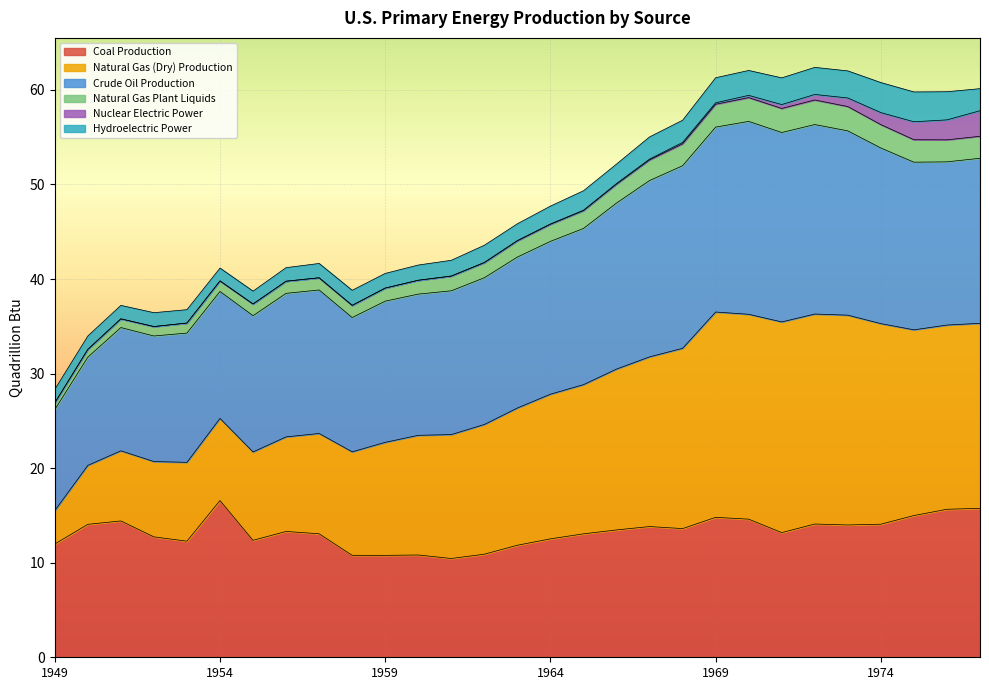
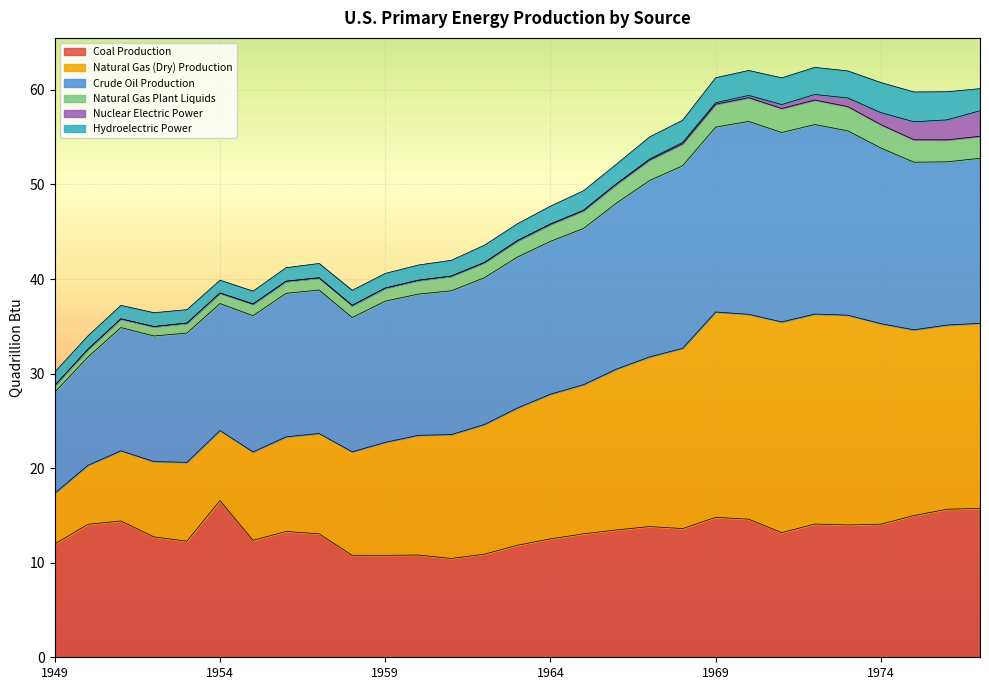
  {
    "Coal Production": {
      "1949": 12,
      "1954": 17,
      "1959": 11,
      "1964": 13,
      "1969": 15,
      "1974": 14
    },
    "Natural Gas (Dry) Production": {
-     "1949": 4,
-     "1954": 9,
+     "1949": 5,
+     "1954": 7,
      "1959": 12,
      "1964": 15,
      "1969": 22,
      "1974": 21
    },
    "Natural Gas Plant Liquids": {
      "1974": 2
    },
    "Nuclear Electric Power": {
      "1974": 1
    }
  }
